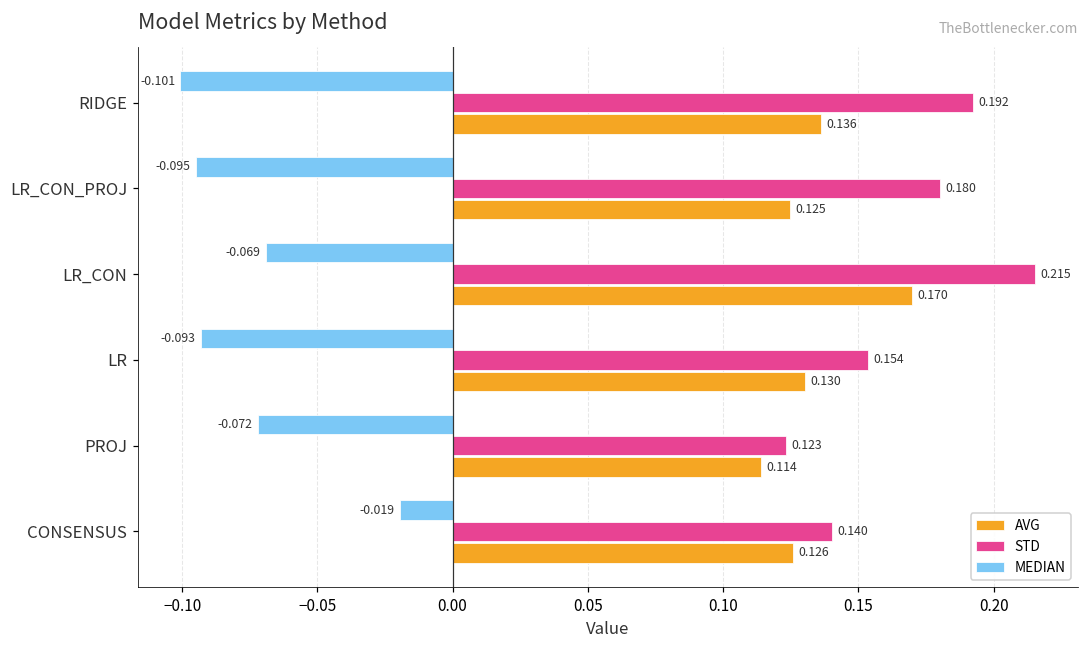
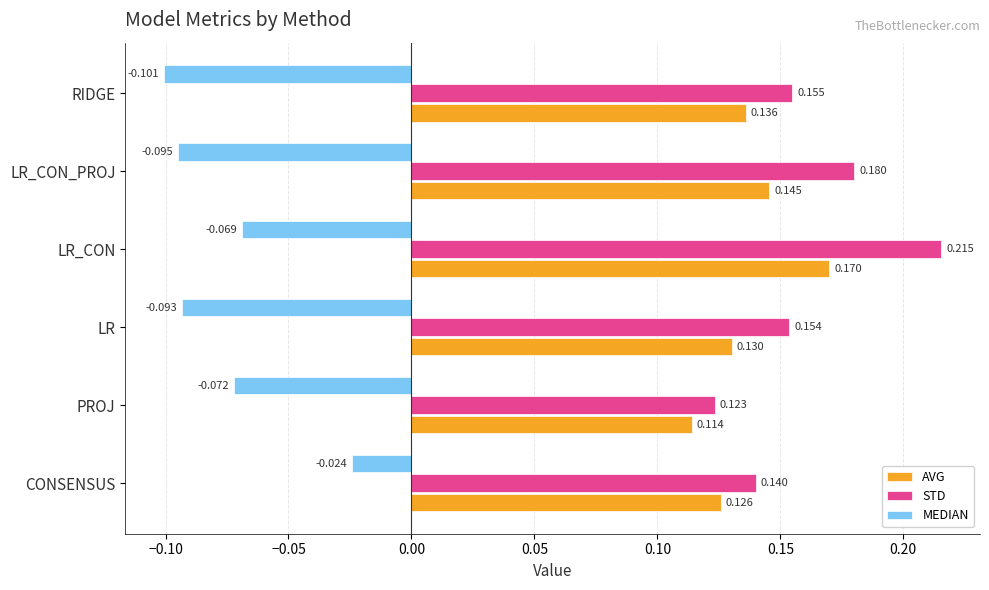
  {
    "AVG": {
      "RIDGE": 0.136,
-     "LR_CON_PROJ": 0.125,
+     "LR_CON_PROJ": 0.145,
      "LR_CON": 0.170,
      "LR": 0.130,
      "PROJ": 0.114,
      "CONSENSUS": 0.126
    },
    "STD": {
-     "RIDGE": 0.192,
+     "RIDGE": 0.155,
      "LR_CON_PROJ": 0.180,
      "LR_CON": 0.215,
      "LR": 0.154,
      "PROJ": 0.123,
      "CONSENSUS": 0.140
    },
    "MEDIAN": {
      "RIDGE": -0.101,
      "LR_CON_PROJ": -0.095,
      "LR_CON": -0.069,
      "LR": -0.093,
      "PROJ": -0.072,
-     "CONSENSUS": -0.019
+     "CONSENSUS": -0.024
    }
  }
